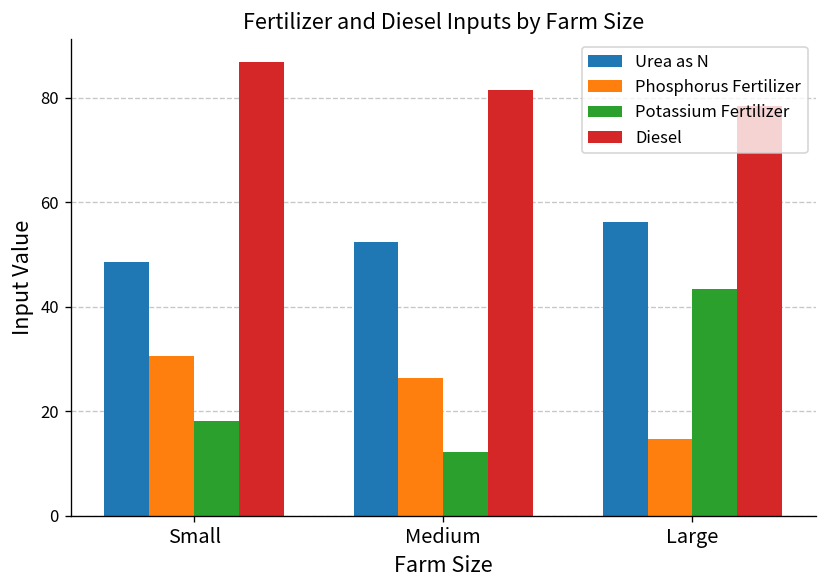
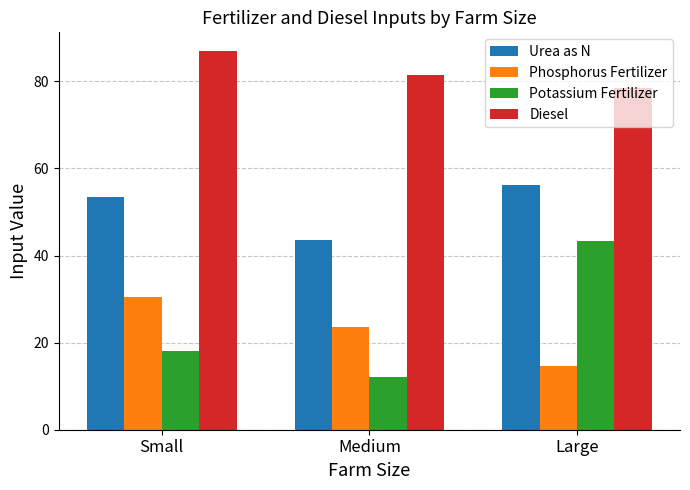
  {
    "Urea as N": {
-     "Small": 49,
-     "Medium": 52,
+     "Small": 53,
+     "Medium": 44,
      "Large": 56
    },
    "Phosphorus Fertilizer": {
      "Small": 31,
-     "Medium": 26,
+     "Medium": 24,
      "Large": 15
    },
    "Potassium Fertilizer": {
      "Small": 18,
      "Medium": 12,
      "Large": 43
    },
    "Diesel": {
      "Small": 87,
      "Medium": 81
    }
  }
